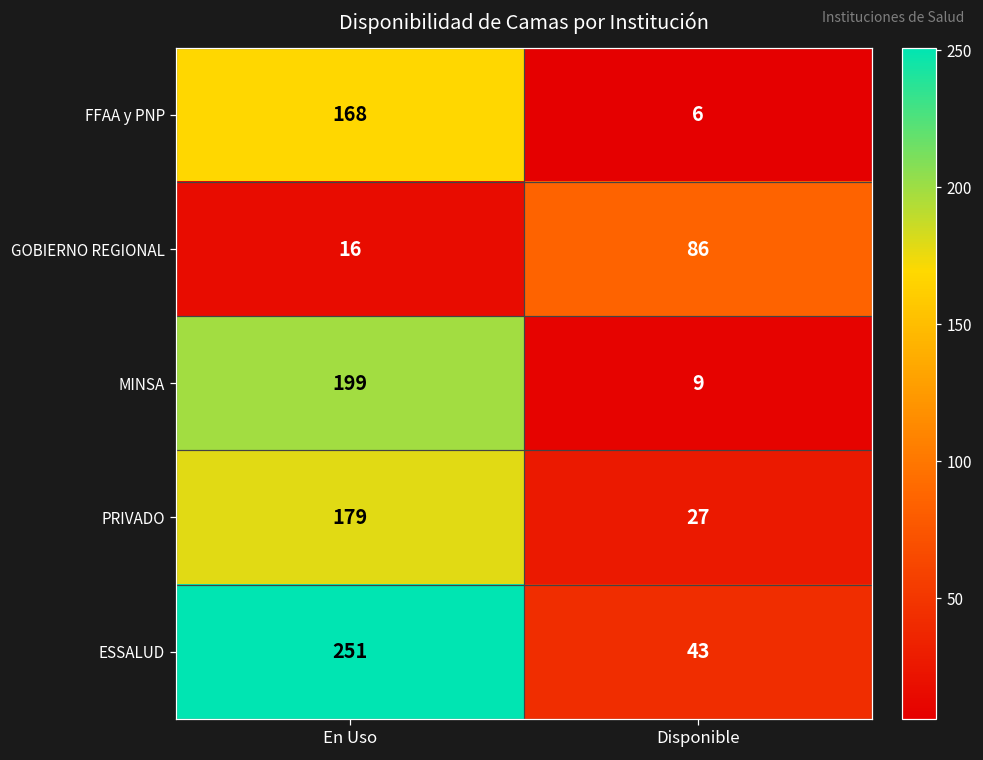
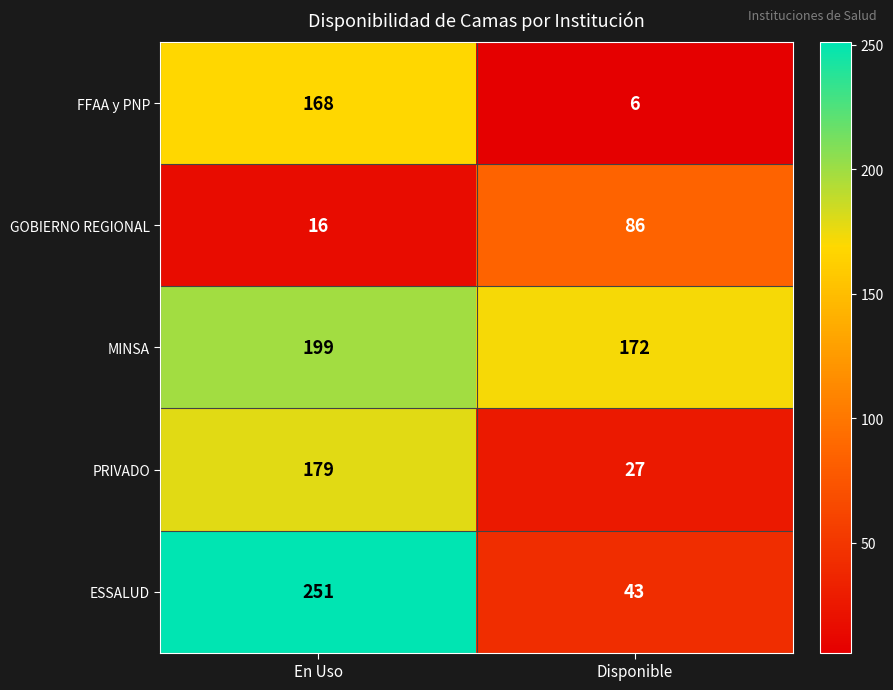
  {
    "FFAA y PNP": {
      "En Uso": 168,
      "Disponible": 6
    },
    "GOBIERNO REGIONAL": {
      "En Uso": 16,
      "Disponible": 86
    },
    "MINSA": {
      "En Uso": 199,
-     "Disponible": 9
+     "Disponible": 172
    },
    "PRIVADO": {
      "En Uso": 179,
      "Disponible": 27
    },
    "ESSALUD": {
      "En Uso": 251,
      "Disponible": 43
    }
  }
